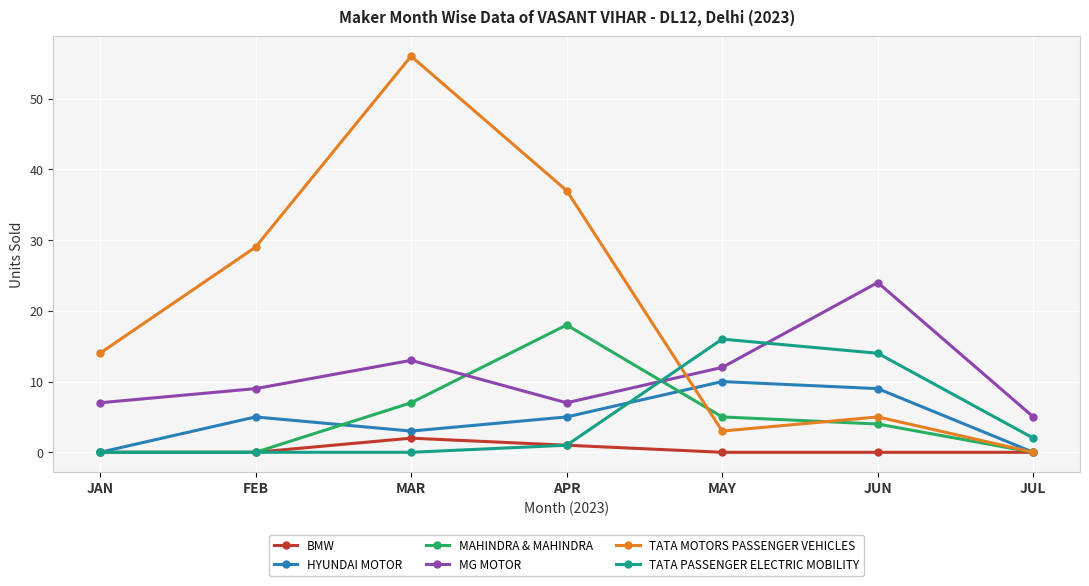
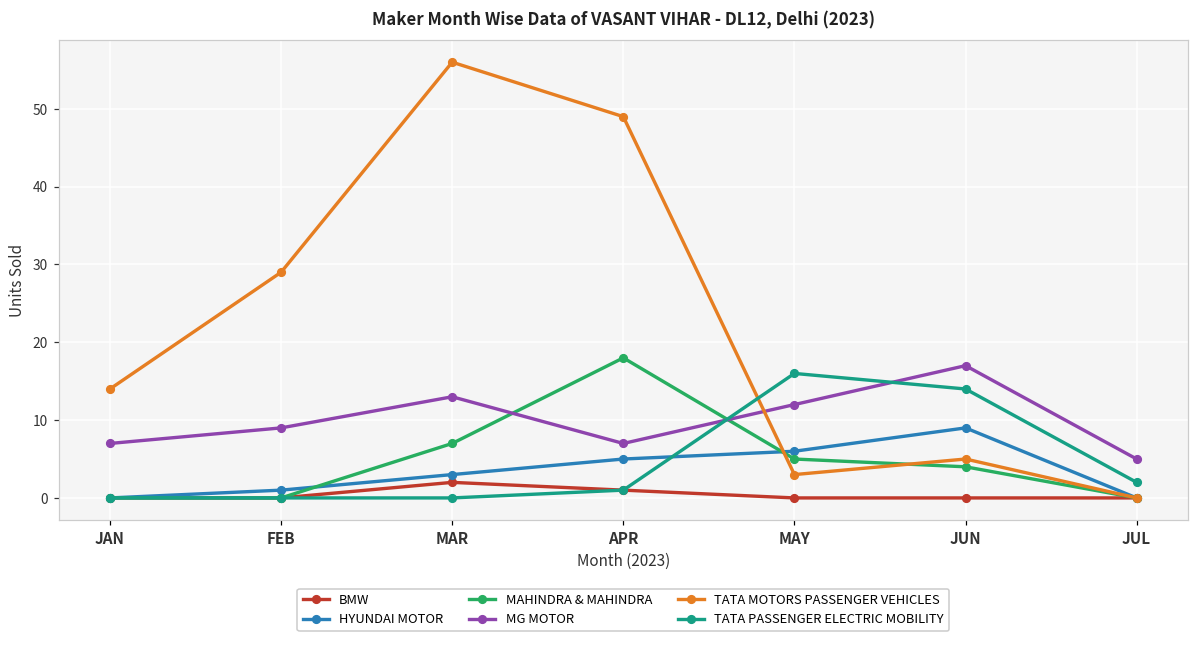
  {
    "BMW": {
      "MAR": 2,
      "MAY": 0,
      "JUN": 0
    },
    "HYUNDAI MOTOR": {
-     "FEB": 5,
+     "FEB": 1,
      "MAR": 3,
      "APR": 5,
-     "MAY": 10,
+     "MAY": 6,
      "JUN": 9
    },
    "MG MOTOR": {
      "JAN": 7,
      "FEB": 9,
      "MAR": 13,
      "APR": 7,
      "MAY": 12,
-     "JUN": 24,
+     "JUN": 17,
      "JUL": 5
    },
    "TATA MOTORS PASSENGER VEHICLES": {
      "JAN": 14,
      "FEB": 29,
      "MAR": 56,
-     "APR": 37,
+     "APR": 49,
      "MAY": 3,
      "JUN": 5
    }
  }
